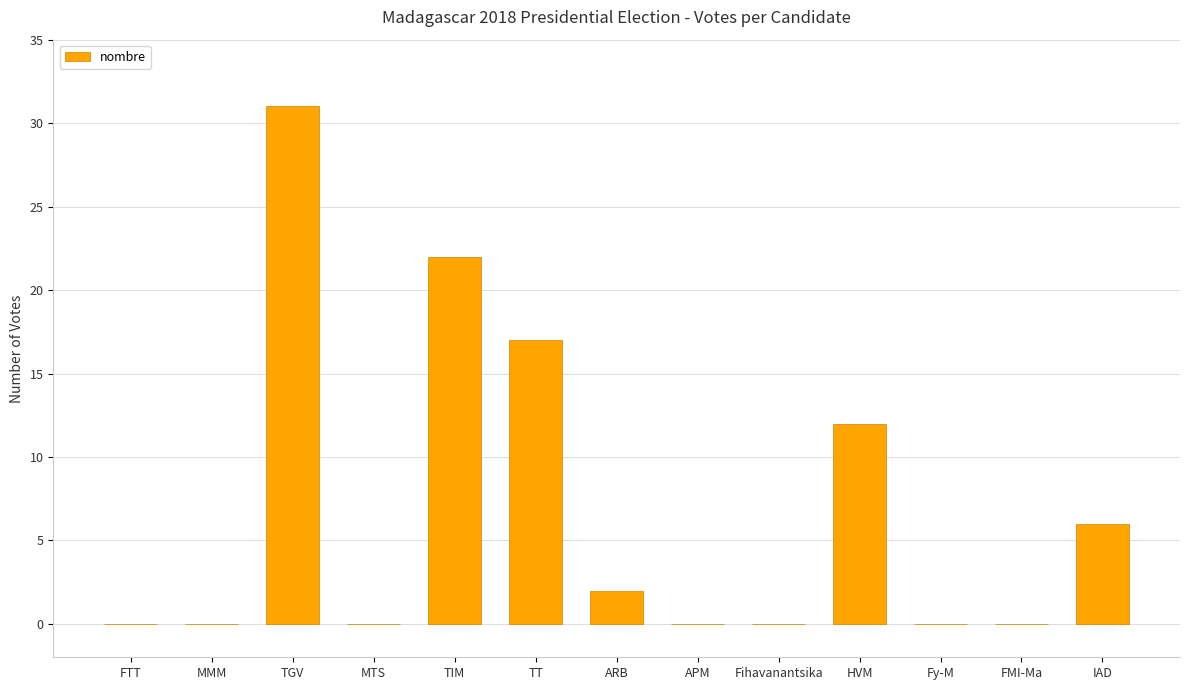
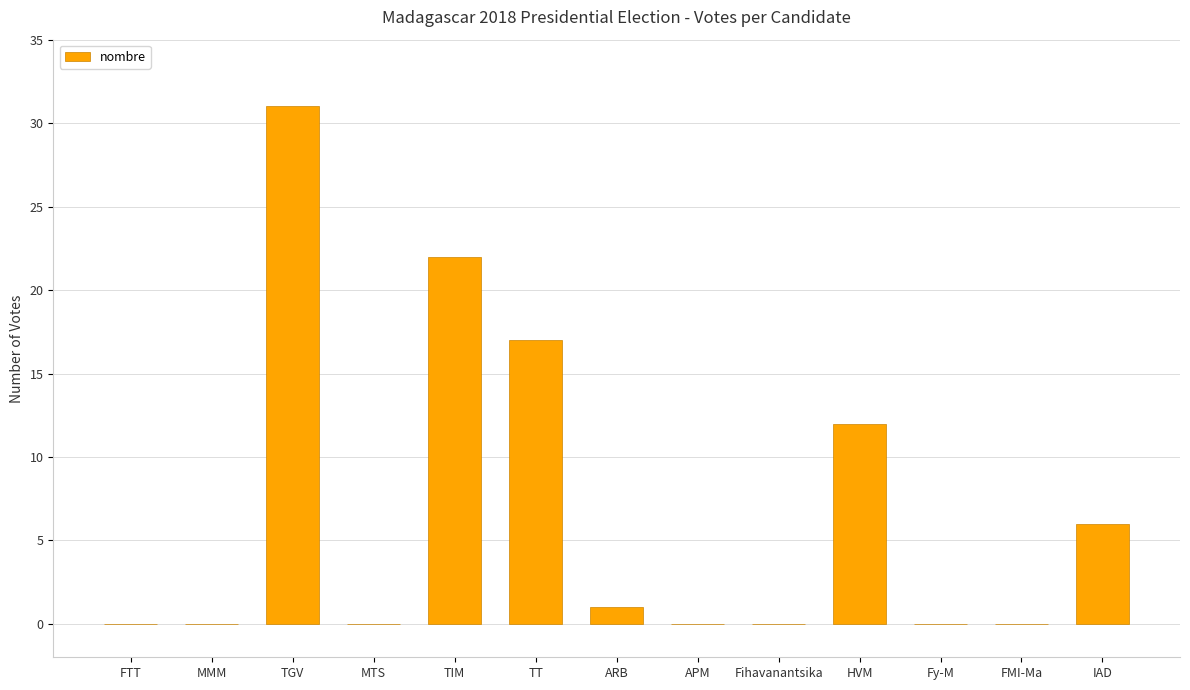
  {
    "FTT": 0,
    "MMM": 0,
    "TGV": 31,
    "MTS": 0,
    "TIM": 22,
    "TT": 17,
-   "ARB": 2,
+   "ARB": 1,
    "APM": 0,
    "Fihavanantsika": 0,
    "HVM": 12,
    "Fy-M": 0,
    "FMI-Ma": 0,
    "IAD": 6
  }
